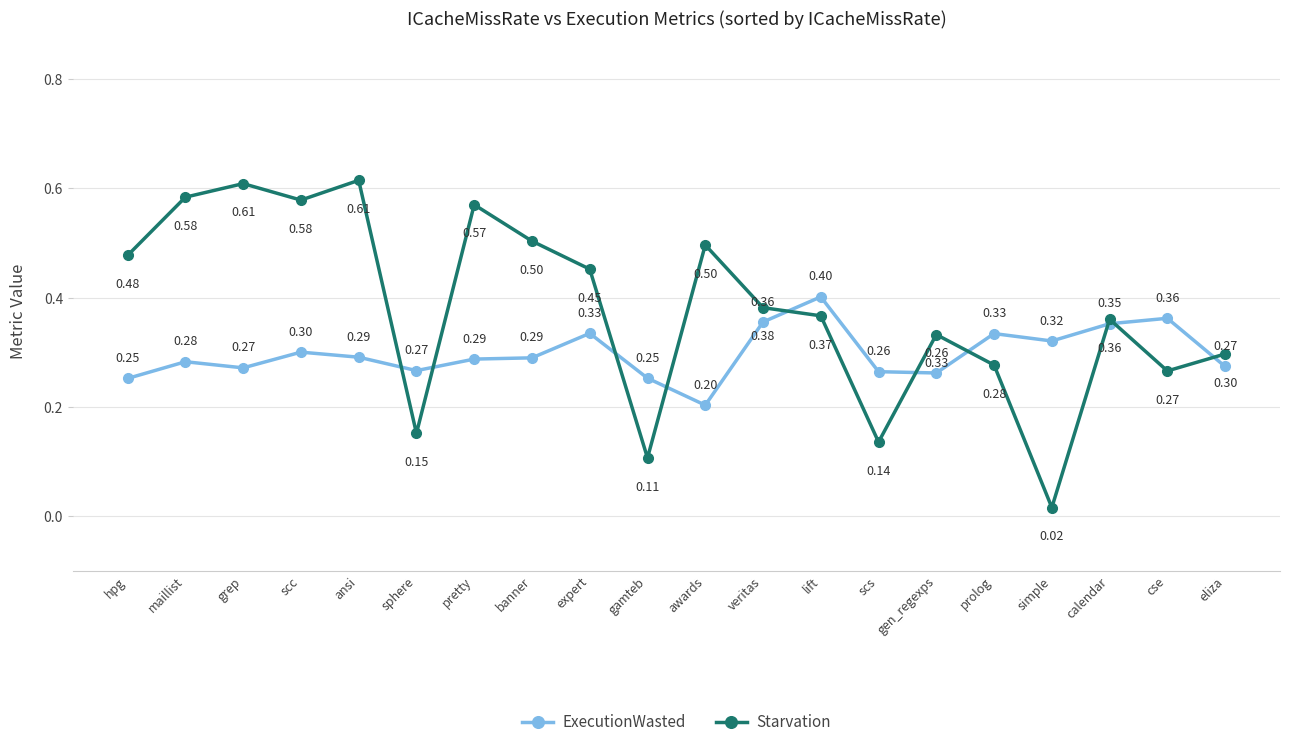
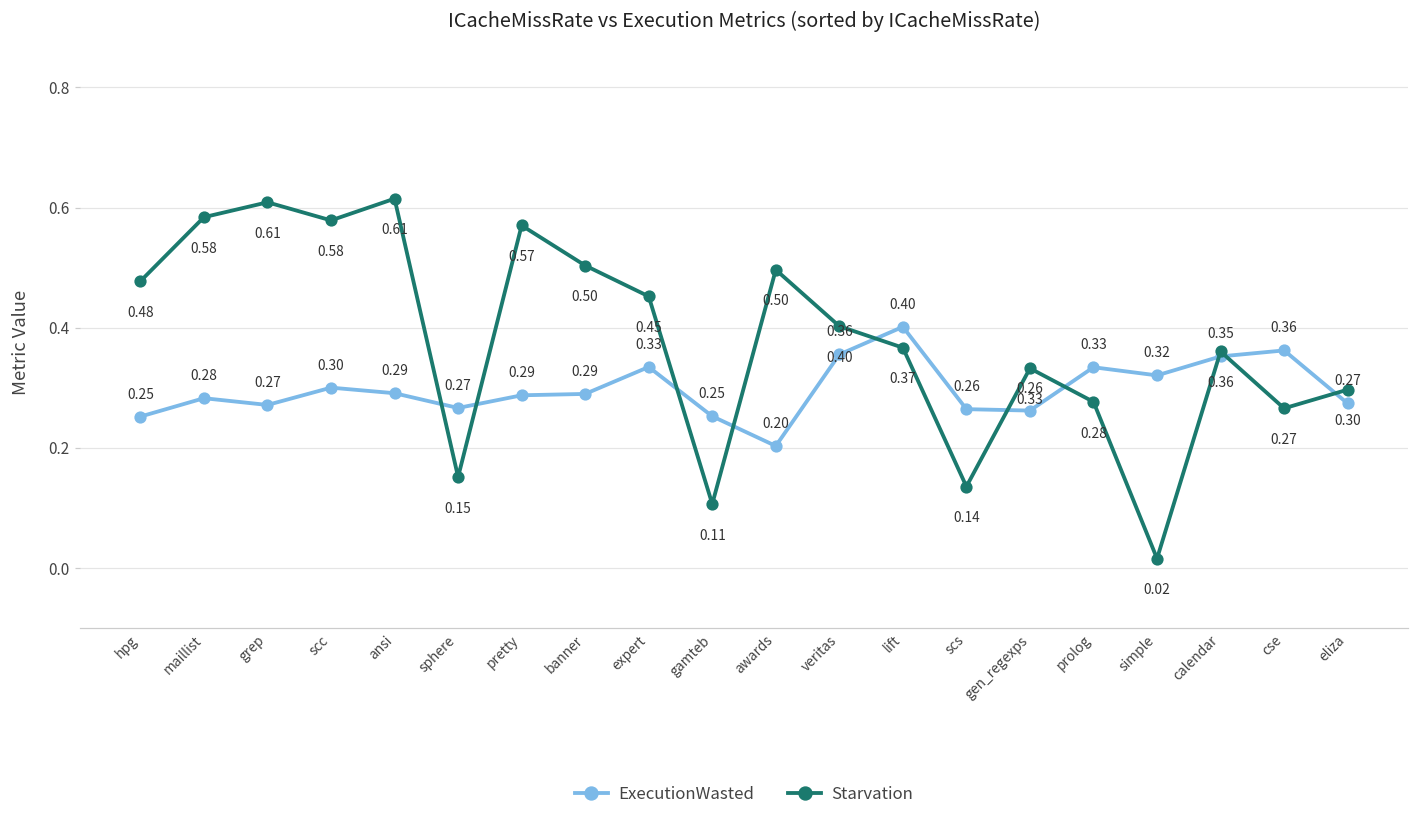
  {
    "ExecutionWasted": {
      "hpg": 0.25,
      "maillist": 0.28,
      "grep": 0.27,
      "scc": 0.30,
      "ansi": 0.29,
      "sphere": 0.27,
      "pretty": 0.29,
      "banner": 0.29,
      "expert": 0.33,
      "gamteb": 0.25,
      "awards": 0.20,
      "lift": 0.40,
      "scs": 0.26,
      "prolog": 0.33,
      "simple": 0.32,
      "calendar": 0.35,
      "cse": 0.36
    },
    "Starvation": {
      "hpg": 0.48,
      "maillist": 0.58,
      "grep": 0.61,
      "scc": 0.58,
      "ansi": 0.61,
      "sphere": 0.15,
      "pretty": 0.57,
      "banner": 0.50,
      "expert": 0.45,
      "gamteb": 0.11,
      "awards": 0.50,
-     "veritas": 0.38,
+     "veritas": 0.40,
      "lift": 0.37,
      "scs": 0.14,
      "prolog": 0.28,
      "simple": 0.02,
      "calendar": 0.36,
      "cse": 0.27,
      "eliza": 0.30
    }
  }
